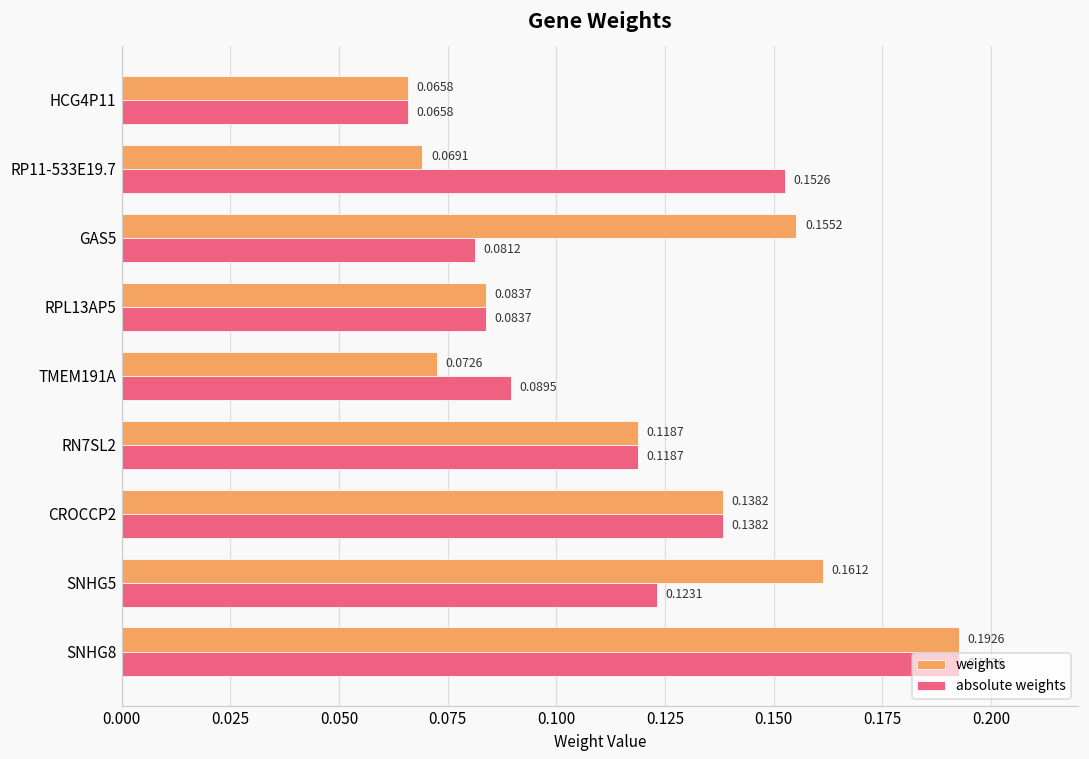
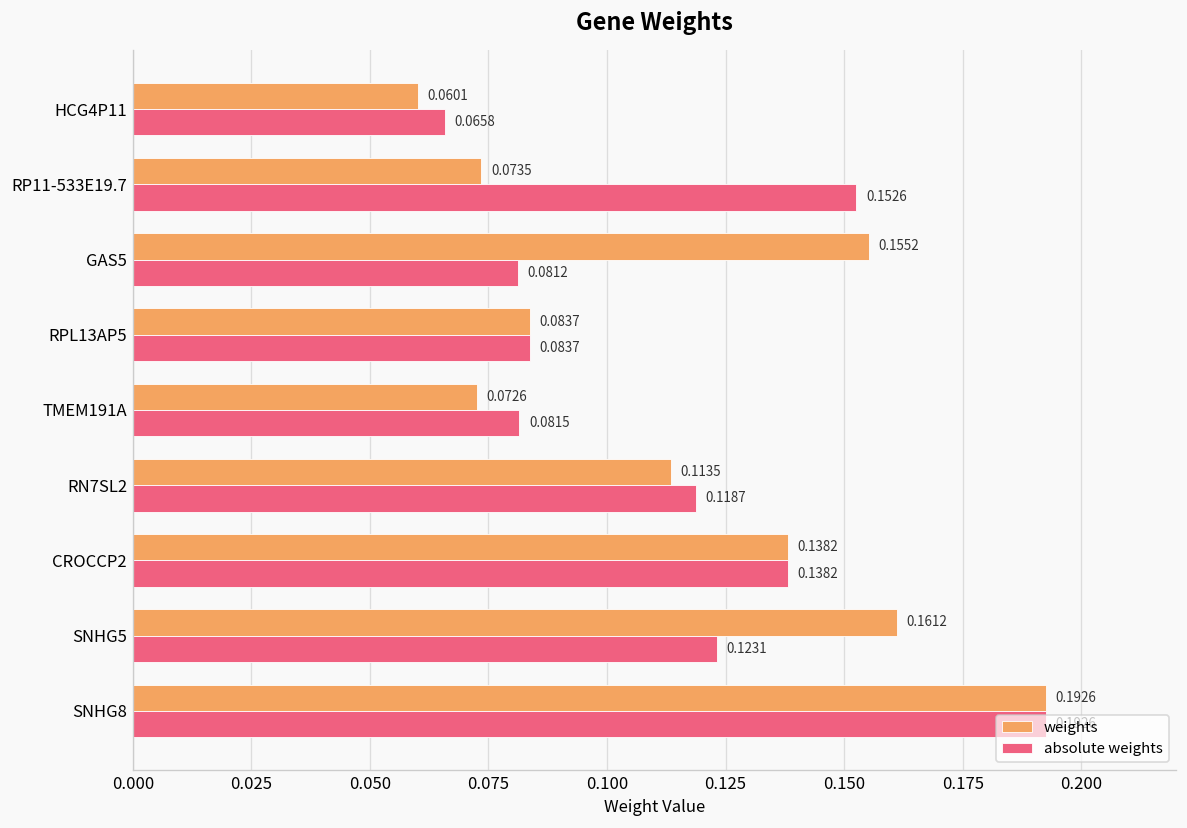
  {
    "weights": {
-     "HCG4P11": 0.0658,
-     "RP11-533E19.7": 0.0691,
+     "HCG4P11": 0.0601,
+     "RP11-533E19.7": 0.0735,
      "GAS5": 0.1552,
      "RPL13AP5": 0.0837,
      "TMEM191A": 0.0726,
-     "RN7SL2": 0.1187,
+     "RN7SL2": 0.1135,
      "CROCCP2": 0.1382,
      "SNHG5": 0.1612,
      "SNHG8": 0.1926
    },
    "absolute weights": {
      "HCG4P11": 0.0658,
      "RP11-533E19.7": 0.1526,
      "GAS5": 0.0812,
      "RPL13AP5": 0.0837,
-     "TMEM191A": 0.0895,
+     "TMEM191A": 0.0815,
      "RN7SL2": 0.1187,
      "CROCCP2": 0.1382,
      "SNHG5": 0.1231
    }
  }
